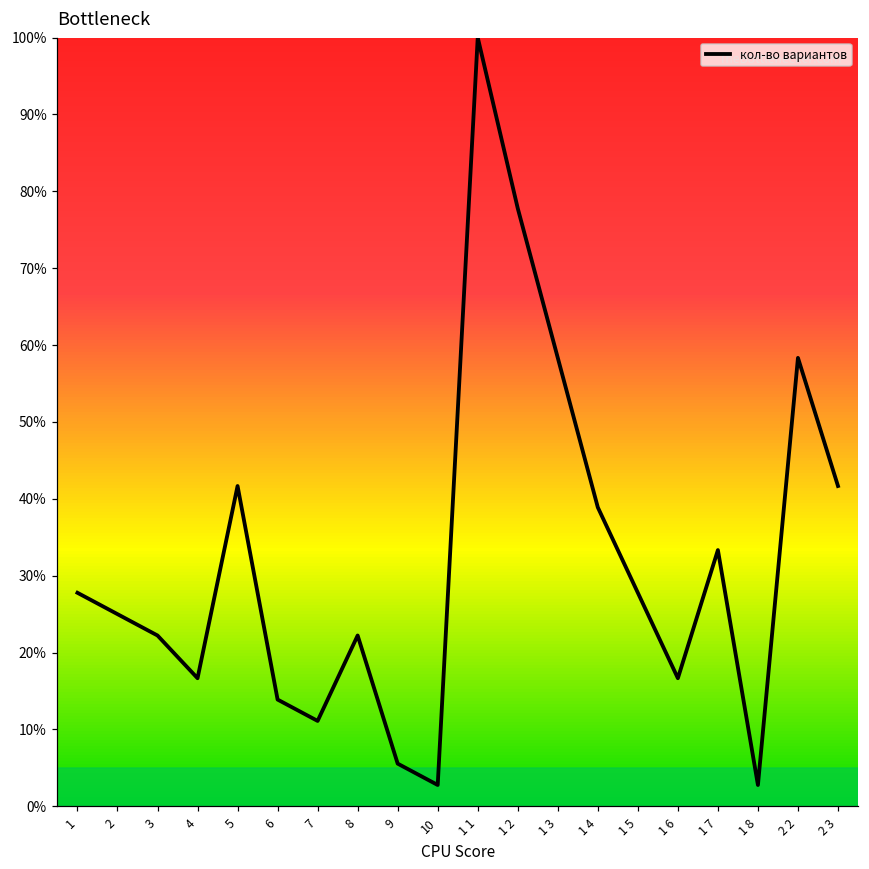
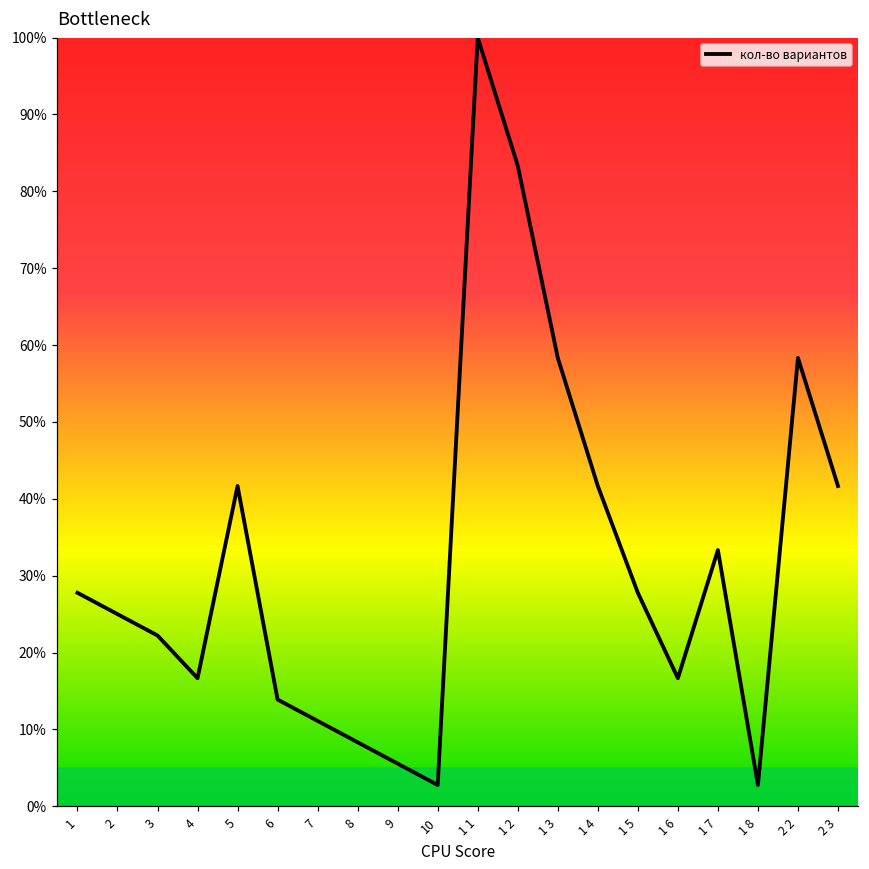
  {
    "1": "28%",
    "2": "25%",
    "3": "22%",
    "4": "17%",
    "5": "42%",
    "6": "14%",
    "7": "11%",
-   "8": "22%",
+   "8": "8%",
    "9": "6%",
    "1 1": "100%",
-   "1 2": "78%",
+   "1 2": "83%",
    "1 3": "58%",
-   "1 4": "39%",
+   "1 4": "42%",
    "1 5": "28%",
    "1 6": "17%",
    "1 7": "33%",
    "2 2": "58%",
    "2 3": "42%"
  }
